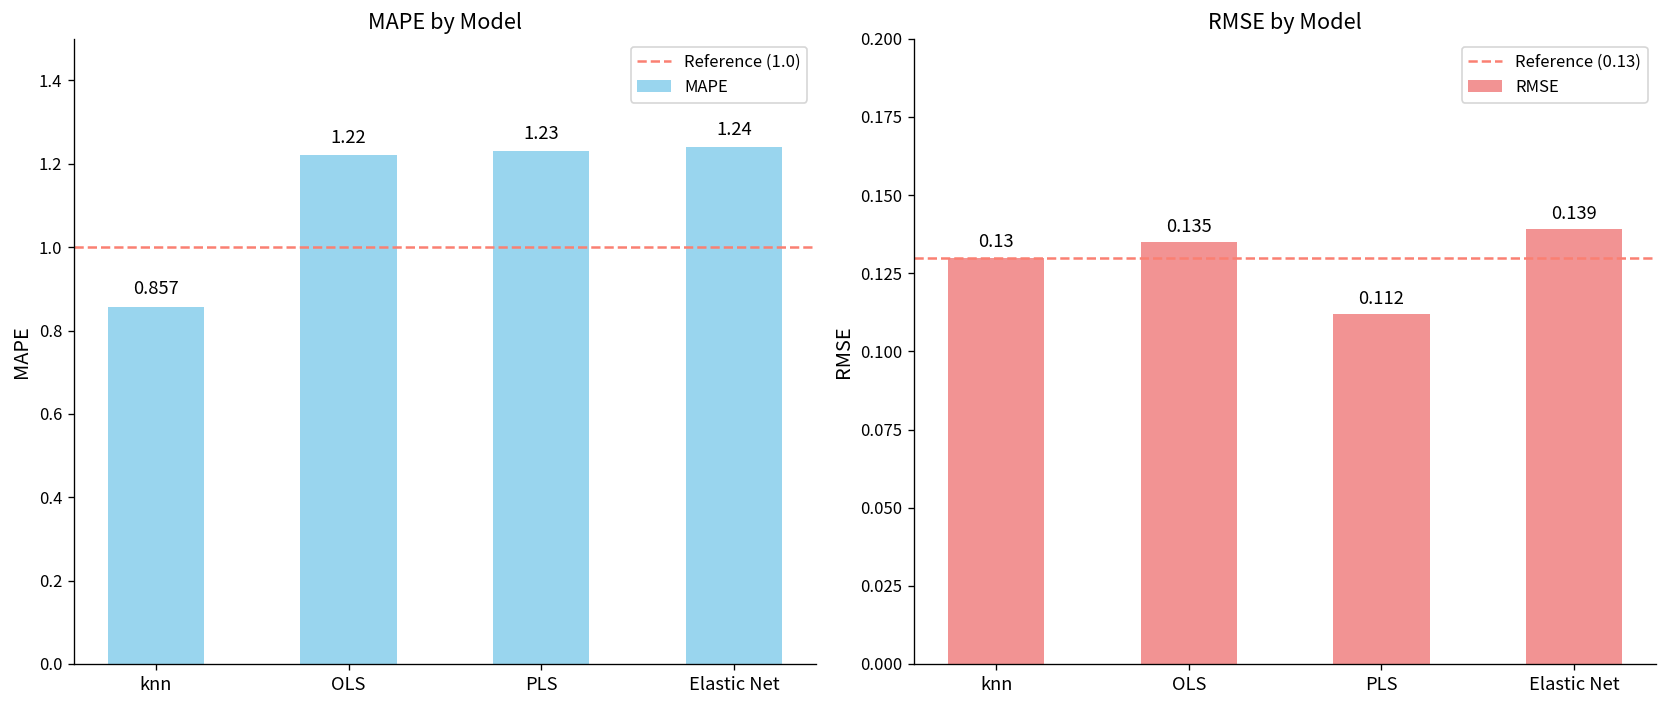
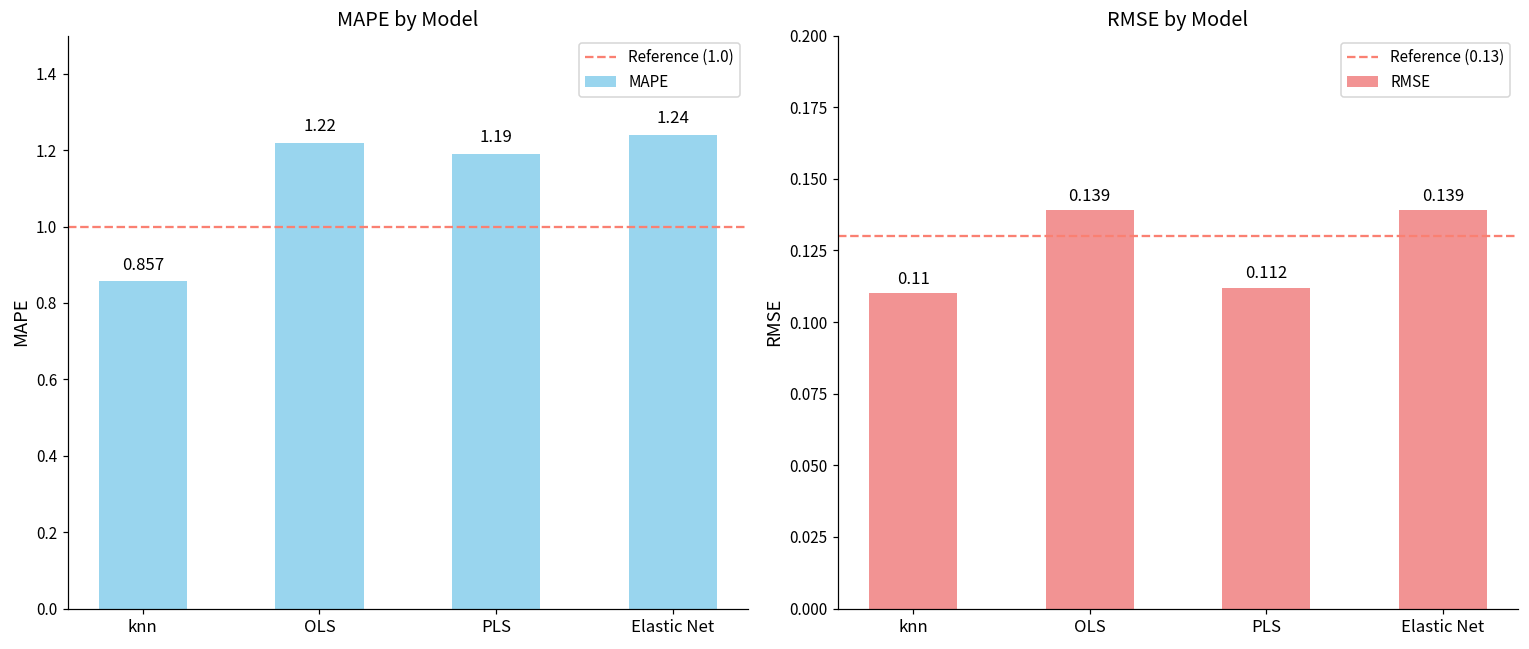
  {
    "MAPE by Model": {
      "knn": 0.857,
      "OLS": 1.22,
-     "PLS": 1.23,
+     "PLS": 1.19,
      "Elastic Net": 1.24
    },
    "RMSE by Model": {
-     "knn": 0.13,
-     "OLS": 0.135,
+     "knn": 0.11,
+     "OLS": 0.139,
      "PLS": 0.112,
      "Elastic Net": 0.139
    }
  }
